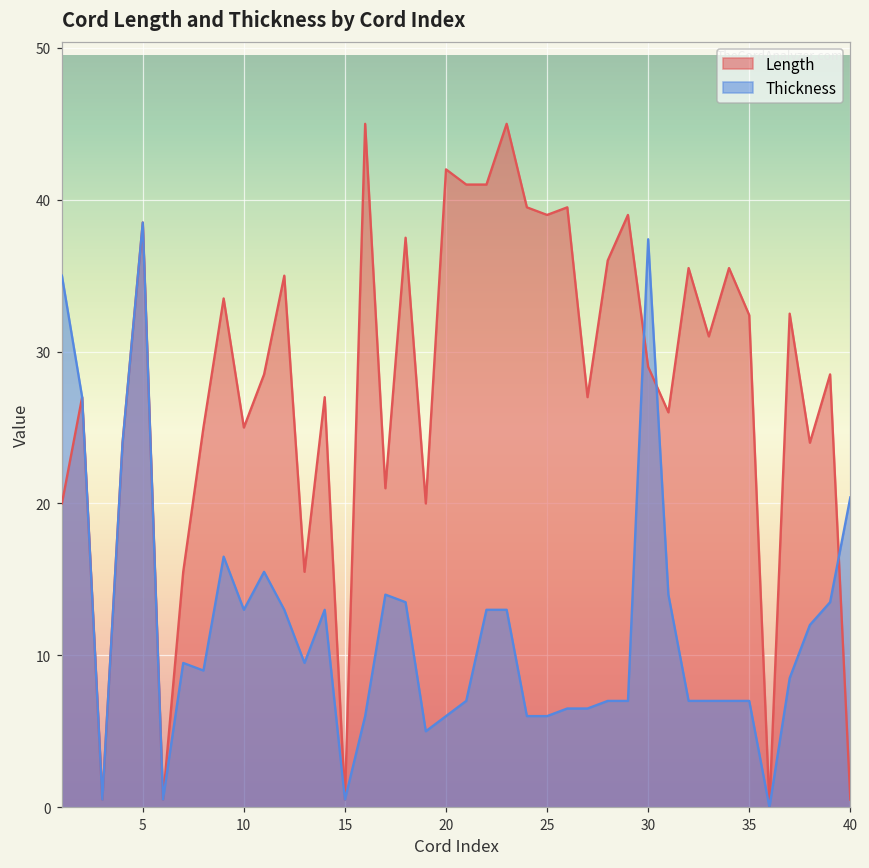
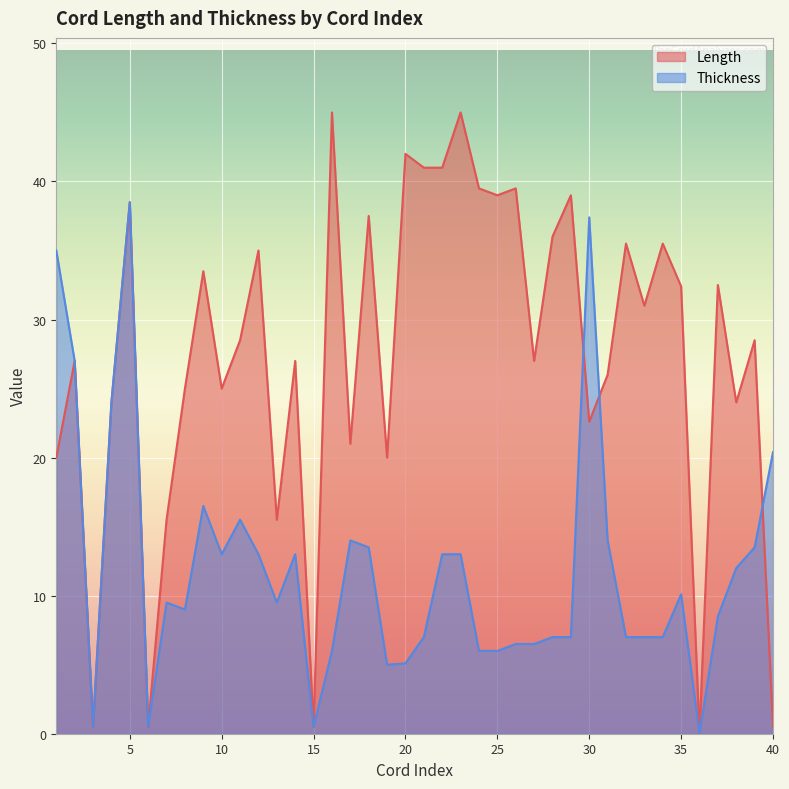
  {
    "Length": {
      "10": 25.0,
      "20": 42.0,
      "25": 39.0,
-     "30": 29.0,
+     "30": 22.6,
      "35": 32.4,
      "40": 0.5
    },
    "Thickness": {
      "10": 13.0,
-     "20": 6.0,
+     "20": 5.1,
      "25": 6.0,
      "30": 37.4,
-     "35": 7.0,
+     "35": 10.1,
      "40": 20.4
    }
  }
